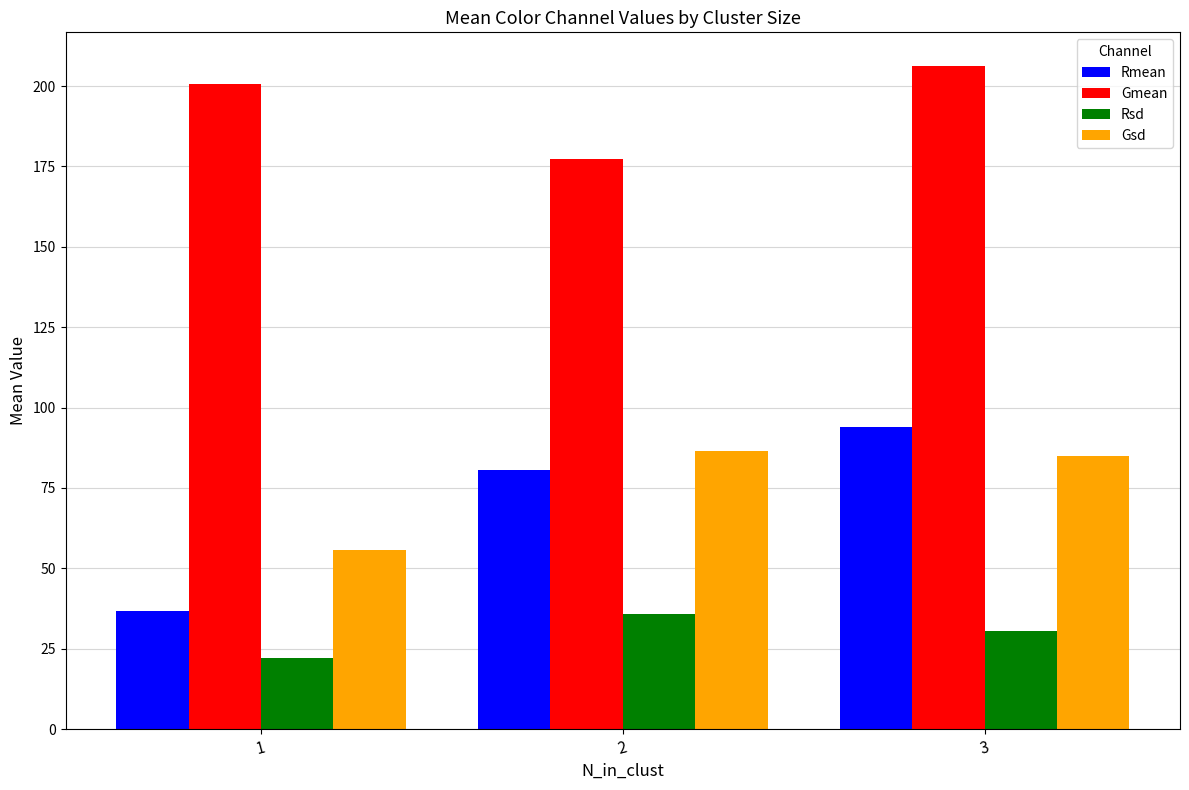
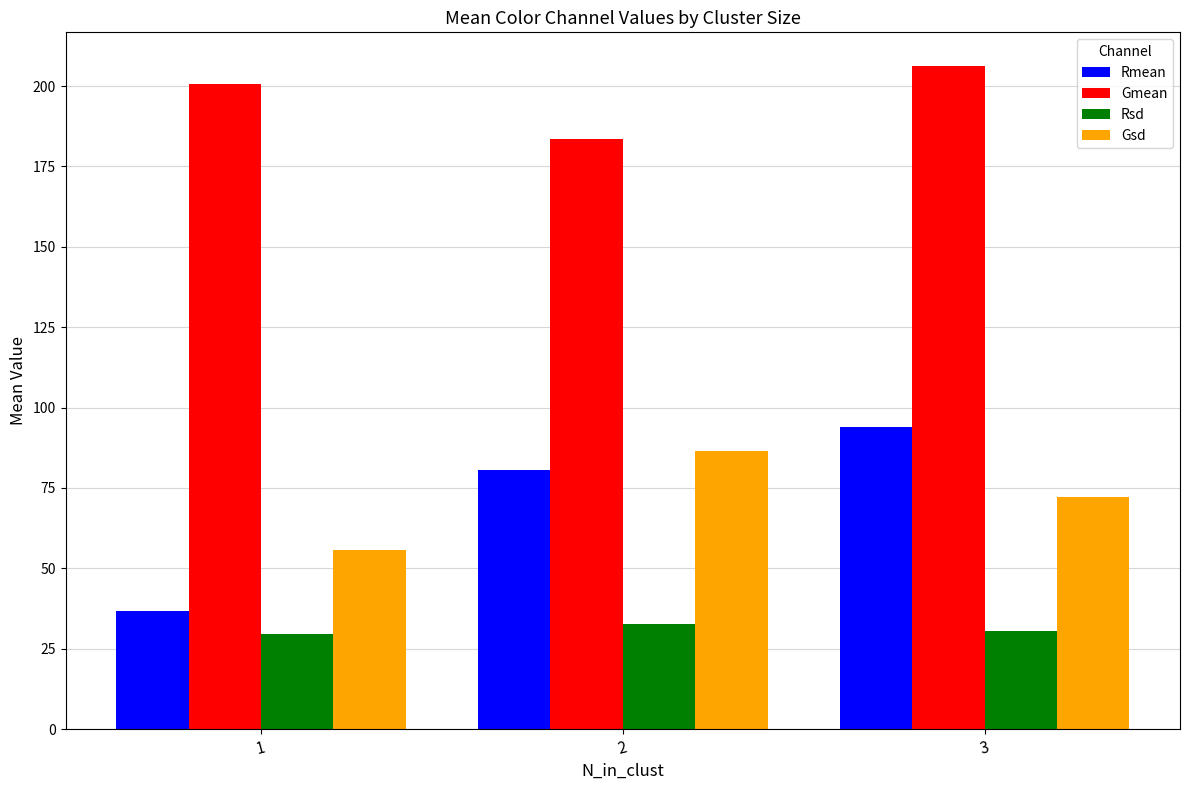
  {
    "Rmean": {
      "1": 37,
      "2": 81,
      "3": 94
    },
    "Gmean": {
      "1": 200,
-     "2": 177,
+     "2": 184,
      "3": 206
    },
    "Rsd": {
-     "1": 22,
-     "2": 36,
+     "1": 29,
+     "2": 33,
      "3": 31
    },
    "Gsd": {
      "1": 56,
      "2": 86,
-     "3": 85
+     "3": 72
    }
  }
